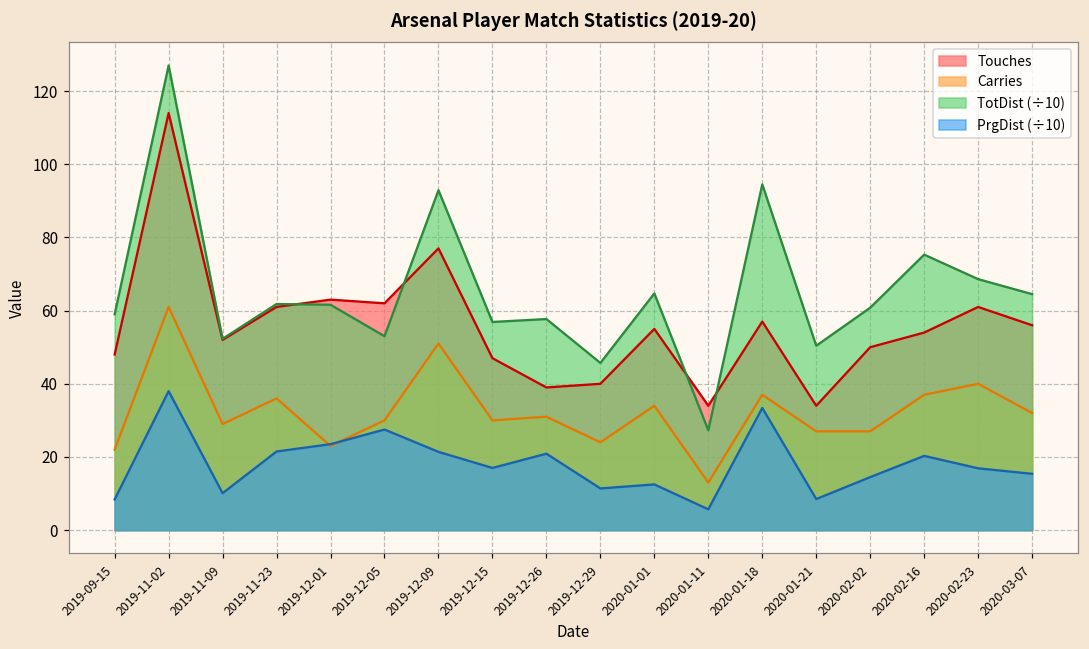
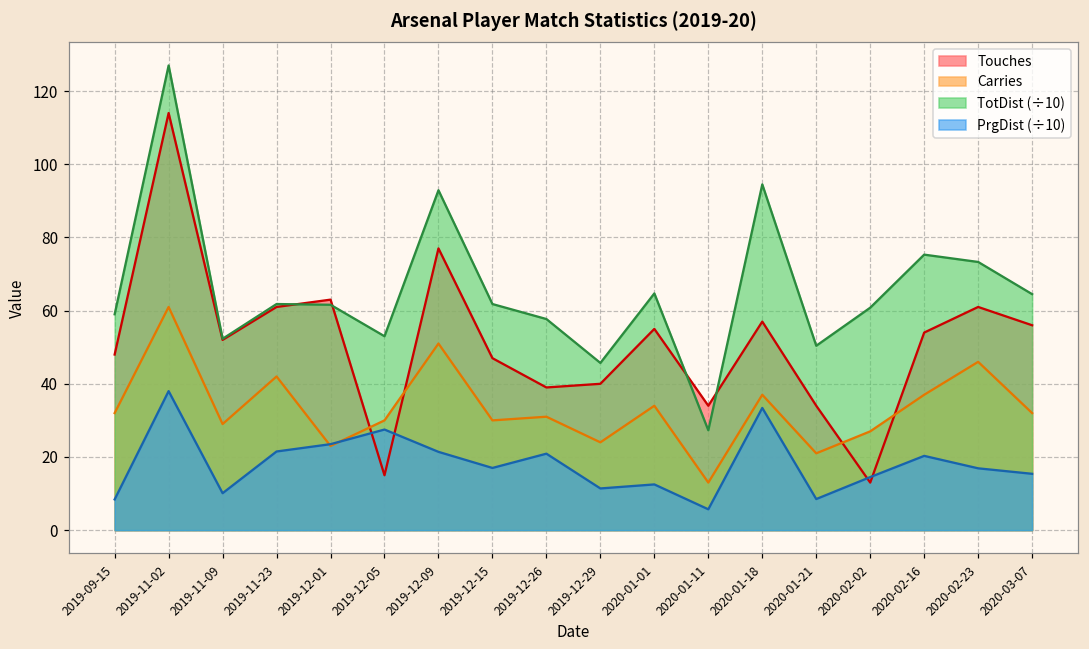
  {
    "Touches": {
      "2019-09-15": 48,
      "2019-11-02": 114,
      "2019-11-23": 61,
      "2019-12-01": 63,
-     "2019-12-05": 62,
+     "2019-12-05": 15,
      "2019-12-09": 77,
      "2019-12-15": 47,
      "2019-12-26": 39,
      "2019-12-29": 40,
      "2020-01-01": 55,
      "2020-01-11": 34,
      "2020-01-18": 57,
      "2020-01-21": 34,
-     "2020-02-02": 50,
+     "2020-02-02": 13,
      "2020-02-16": 54,
      "2020-02-23": 61,
      "2020-03-07": 56
    },
    "Carries": {
-     "2019-09-15": 22,
+     "2019-09-15": 32,
      "2019-11-02": 61,
      "2019-11-09": 29,
-     "2019-11-23": 36,
+     "2019-11-23": 42,
      "2019-12-05": 30,
      "2019-12-09": 51,
      "2019-12-15": 30,
      "2019-12-26": 31,
      "2019-12-29": 24,
      "2020-01-01": 34,
      "2020-01-11": 13,
      "2020-01-18": 37,
-     "2020-01-21": 27,
+     "2020-01-21": 21,
      "2020-02-02": 27,
      "2020-02-16": 37,
-     "2020-02-23": 40,
+     "2020-02-23": 46,
      "2020-03-07": 32
    },
    "TotDist (÷10)": {
      "2019-09-15": 59,
      "2019-11-02": 127,
      "2019-11-23": 62,
      "2019-12-01": 62,
      "2019-12-05": 53,
      "2019-12-09": 93,
-     "2019-12-15": 57,
+     "2019-12-15": 62,
      "2019-12-26": 58,
      "2019-12-29": 46,
      "2020-01-01": 65,
      "2020-01-11": 27,
      "2020-01-18": 95,
      "2020-01-21": 50,
      "2020-02-02": 61,
      "2020-02-16": 75,
-     "2020-02-23": 69,
+     "2020-02-23": 73,
      "2020-03-07": 65
    },
    "PrgDist (÷10)": {
      "2019-09-15": 8,
      "2019-11-02": 38,
      "2019-11-09": 10,
      "2019-11-23": 22,
      "2019-12-05": 28,
      "2019-12-09": 21,
      "2019-12-15": 17,
      "2019-12-26": 21,
      "2019-12-29": 11,
      "2020-01-01": 13,
      "2020-01-11": 6,
      "2020-01-18": 33,
      "2020-01-21": 9,
      "2020-02-02": 15,
      "2020-02-16": 20,
      "2020-02-23": 17,
      "2020-03-07": 15
    }
  }
